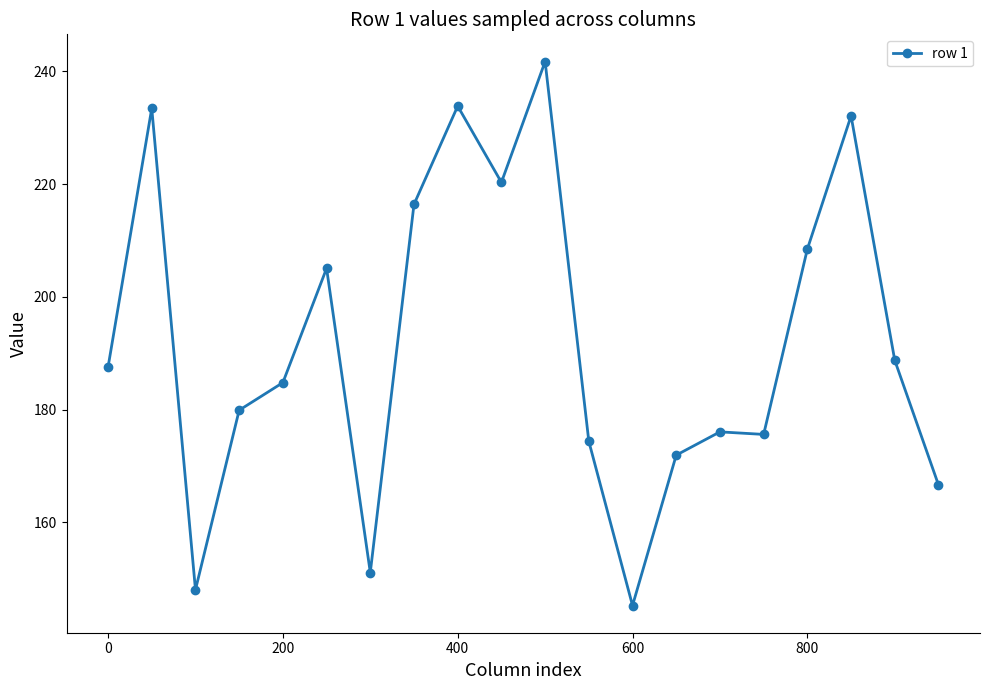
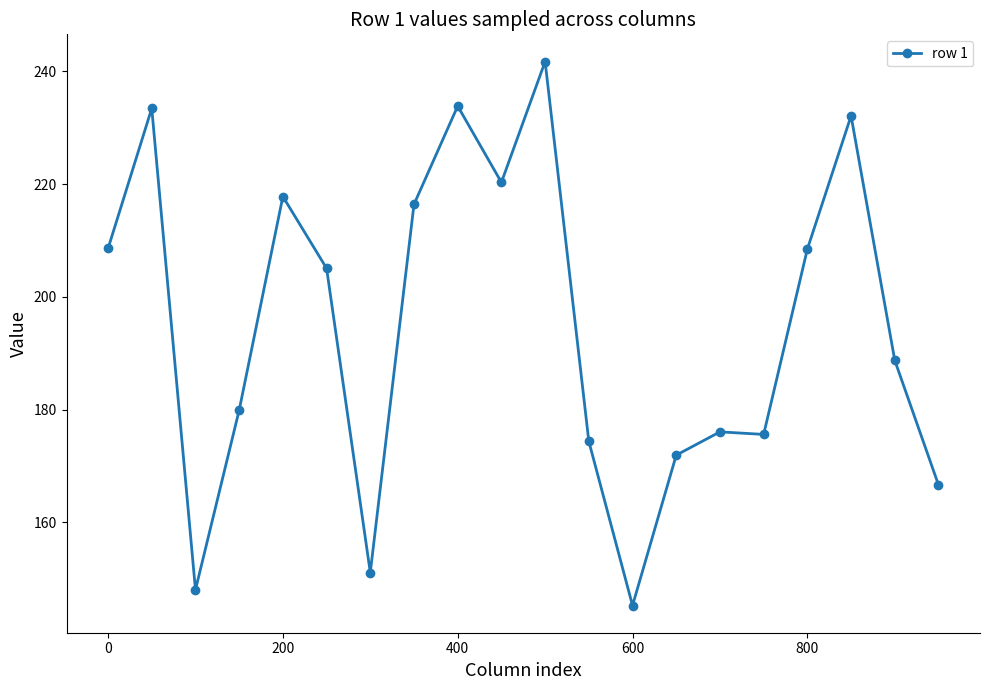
  {
-   "0": 188,
-   "200": 185,
+   "0": 209,
+   "200": 218,
    "400": 234,
    "600": 145,
    "800": 208
  }
